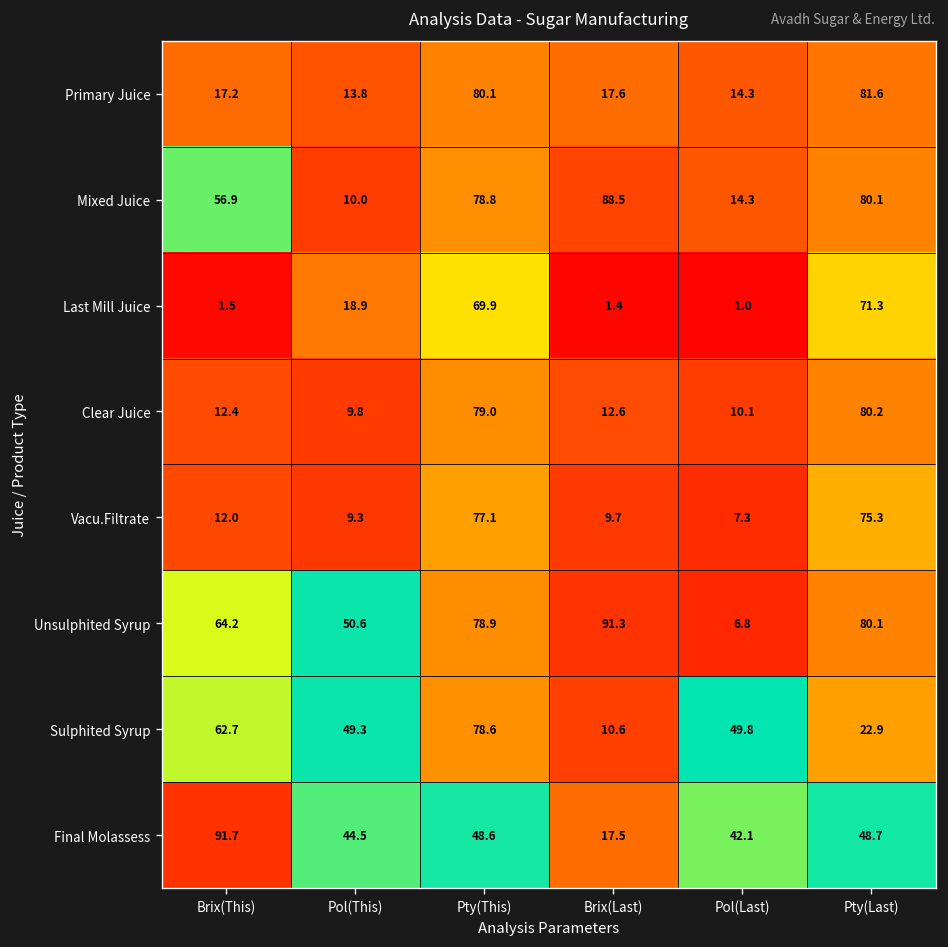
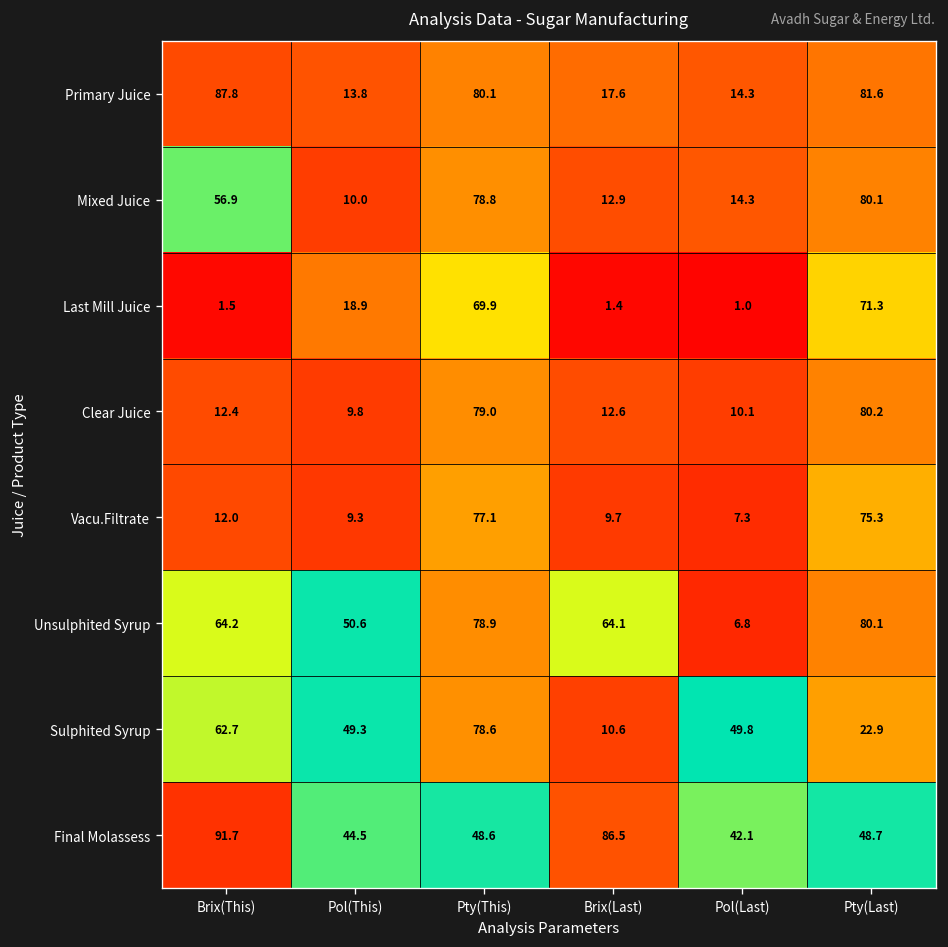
  {
    "Primary Juice": {
-     "Brix(This)": 17.2,
+     "Brix(This)": 87.8,
      "Pol(This)": 13.8,
      "Pty(This)": 80.1,
      "Brix(Last)": 17.6,
      "Pol(Last)": 14.3,
      "Pty(Last)": 81.6
    },
    "Mixed Juice": {
      "Brix(This)": 56.9,
      "Pol(This)": 10.0,
      "Pty(This)": 78.8,
-     "Brix(Last)": 88.5,
+     "Brix(Last)": 12.9,
      "Pol(Last)": 14.3,
      "Pty(Last)": 80.1
    },
    "Last Mill Juice": {
      "Brix(This)": 1.5,
      "Pol(This)": 18.9,
      "Pty(This)": 69.9,
      "Brix(Last)": 1.4,
      "Pol(Last)": 1.0,
      "Pty(Last)": 71.3
    },
    "Clear Juice": {
      "Brix(This)": 12.4,
      "Pol(This)": 9.8,
      "Pty(This)": 79.0,
      "Brix(Last)": 12.6,
      "Pol(Last)": 10.1,
      "Pty(Last)": 80.2
    },
    "Vacu.Filtrate": {
      "Brix(This)": 12.0,
      "Pol(This)": 9.3,
      "Pty(This)": 77.1,
      "Brix(Last)": 9.7,
      "Pol(Last)": 7.3,
      "Pty(Last)": 75.3
    },
    "Unsulphited Syrup": {
      "Brix(This)": 64.2,
      "Pol(This)": 50.6,
      "Pty(This)": 78.9,
-     "Brix(Last)": 91.3,
+     "Brix(Last)": 64.1,
      "Pol(Last)": 6.8,
      "Pty(Last)": 80.1
    },
    "Sulphited Syrup": {
      "Brix(This)": 62.7,
      "Pol(This)": 49.3,
      "Pty(This)": 78.6,
      "Brix(Last)": 10.6,
      "Pol(Last)": 49.8,
      "Pty(Last)": 22.9
    },
    "Final Molassess": {
      "Brix(This)": 91.7,
      "Pol(This)": 44.5,
      "Pty(This)": 48.6,
-     "Brix(Last)": 17.5,
+     "Brix(Last)": 86.5,
      "Pol(Last)": 42.1,
      "Pty(Last)": 48.7
    }
  }
